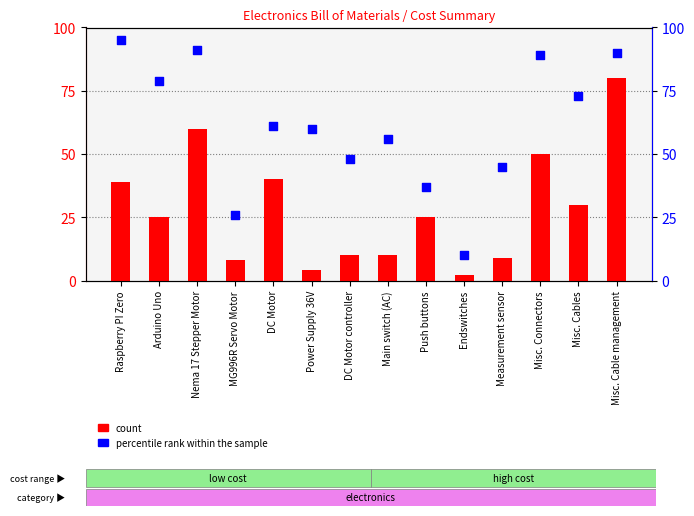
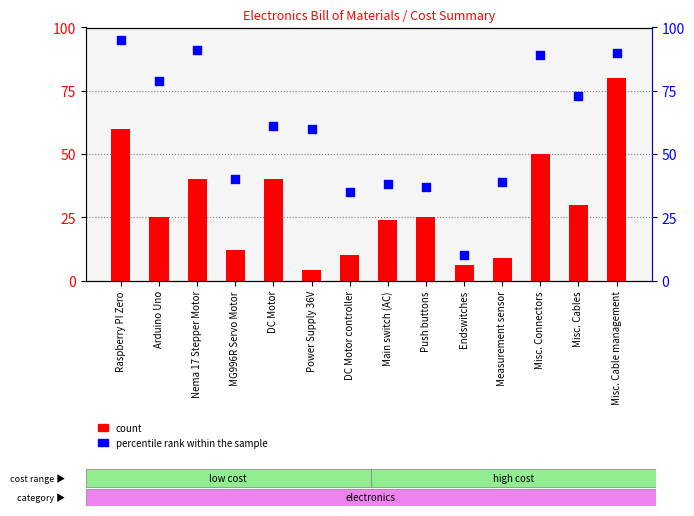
  {
    "count": {
-     "Raspberry PI Zero": 39,
+     "Raspberry PI Zero": 60,
      "Arduino Uno": 25,
-     "Nema 17 Stepper Motor": 60,
-     "MG996R Servo Motor": 8,
+     "Nema 17 Stepper Motor": 40,
+     "MG996R Servo Motor": 12,
      "DC Motor": 40,
      "Power Supply 36V": 4,
      "DC Motor controller": 10,
-     "Main switch (AC)": 10,
+     "Main switch (AC)": 24,
      "Push buttons": 25,
-     "Endswitches": 2,
+     "Endswitches": 6,
      "Measurement sensor": 9,
      "Misc. Connectors": 50,
      "Misc. Cables": 30,
      "Misc. Cable management": 80
    },
    "percentile rank within the sample": {
-     "MG996R Servo Motor": 26,
-     "DC Motor controller": 48,
-     "Main switch (AC)": 56,
-     "Measurement sensor": 45
+     "MG996R Servo Motor": 40,
+     "DC Motor controller": 35,
+     "Main switch (AC)": 38,
+     "Measurement sensor": 39
    }
  }
